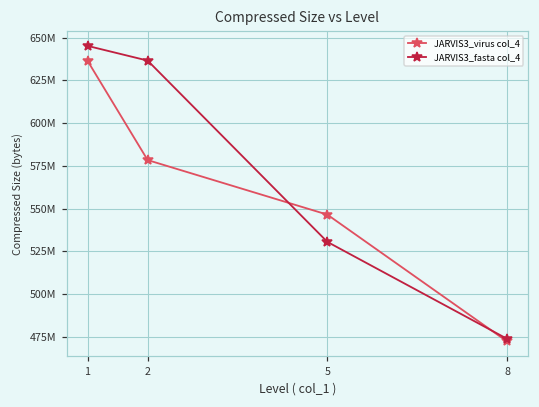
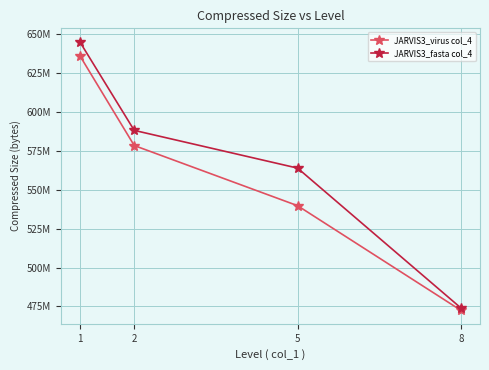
  {
    "JARVIS3_virus col_4": {
      "1": 636000000,
      "2": 578000000,
-     "5": 547000000
+     "5": 540000000
    },
    "JARVIS3_fasta col_4": {
      "1": 645000000,
-     "2": 637000000,
-     "5": 531000000
+     "2": 588000000,
+     "5": 564000000
    }
  }
